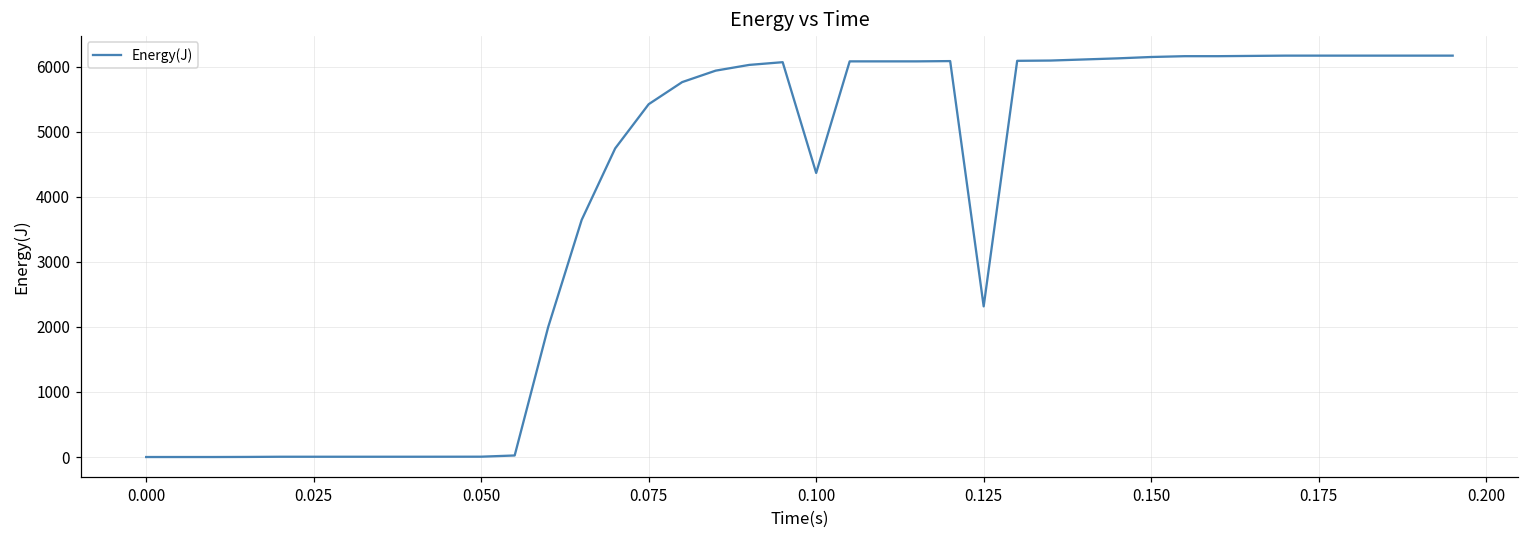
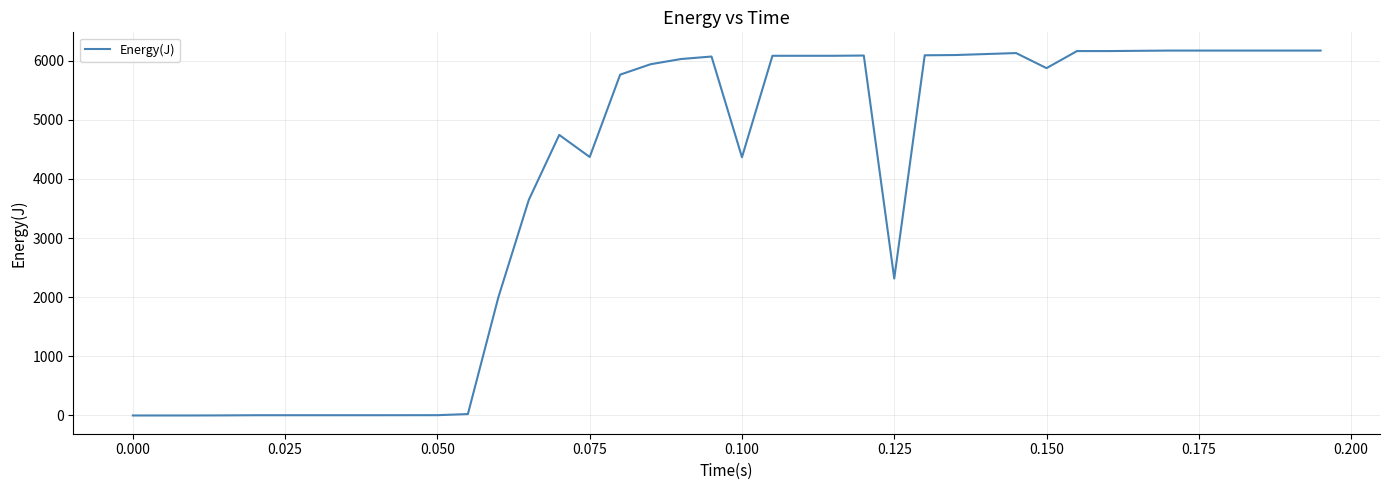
  {
    "0.000": 0,
    "0.025": 0,
    "0.050": 0,
-   "0.075": 5400,
+   "0.075": 4400,
    "0.100": 4400,
    "0.125": 2300,
-   "0.150": 6100,
+   "0.150": 5900,
    "0.175": 6200
  }
